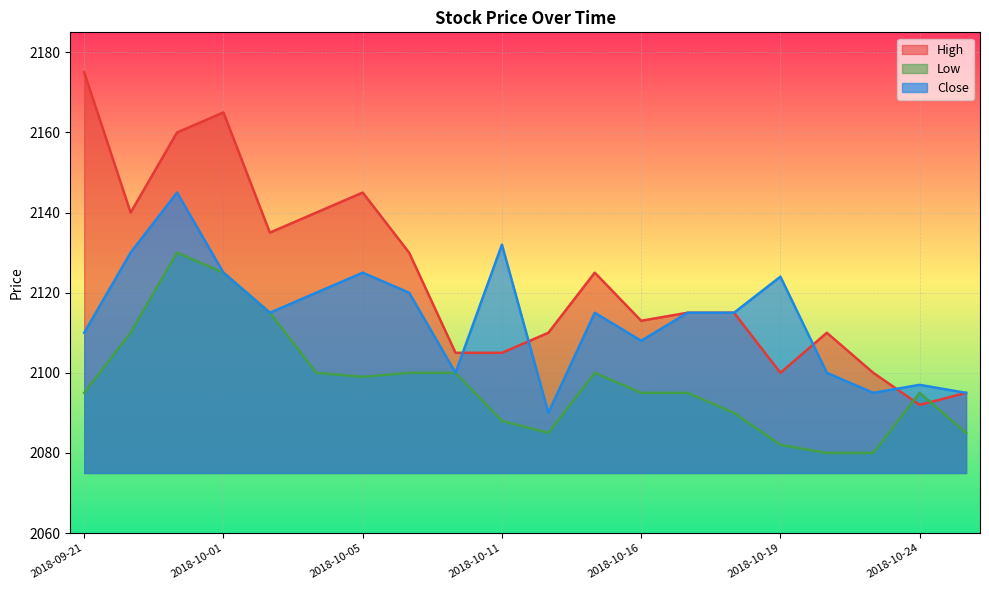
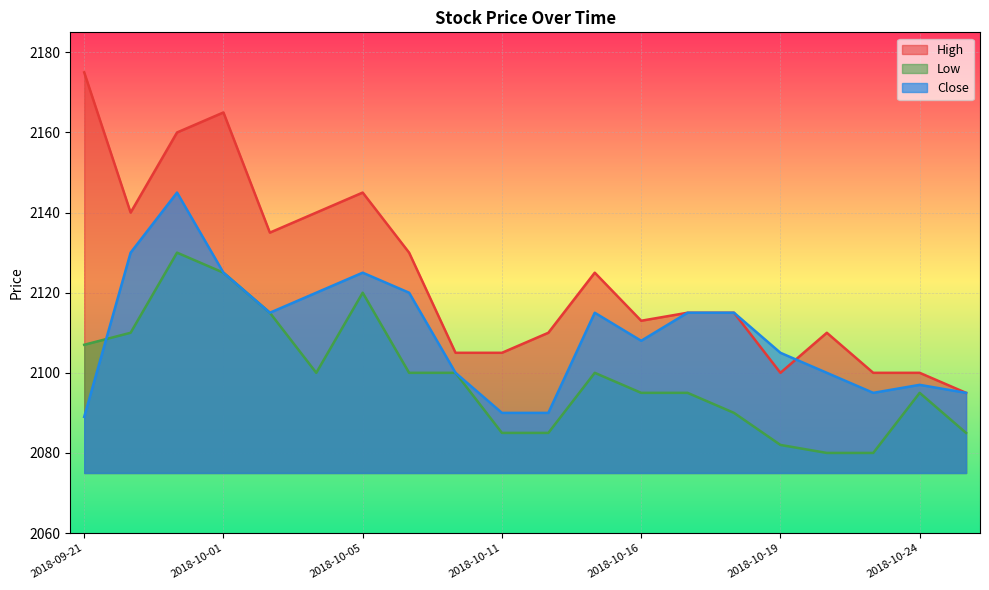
  {
    "High": {
      "2018-09-21": 2175,
      "2018-10-01": 2165,
      "2018-10-05": 2145,
      "2018-10-11": 2105,
      "2018-10-16": 2113,
      "2018-10-19": 2100,
-     "2018-10-24": 2092
+     "2018-10-24": 2100
    },
    "Low": {
-     "2018-09-21": 2095,
-     "2018-10-05": 2099,
-     "2018-10-11": 2088,
+     "2018-09-21": 2107,
+     "2018-10-05": 2120,
+     "2018-10-11": 2085,
      "2018-10-16": 2095,
      "2018-10-19": 2082,
      "2018-10-24": 2095
    },
    "Close": {
-     "2018-09-21": 2110,
+     "2018-09-21": 2089,
      "2018-10-05": 2125,
-     "2018-10-11": 2132,
+     "2018-10-11": 2090,
      "2018-10-16": 2108,
-     "2018-10-19": 2124,
+     "2018-10-19": 2105,
      "2018-10-24": 2097
    }
  }
